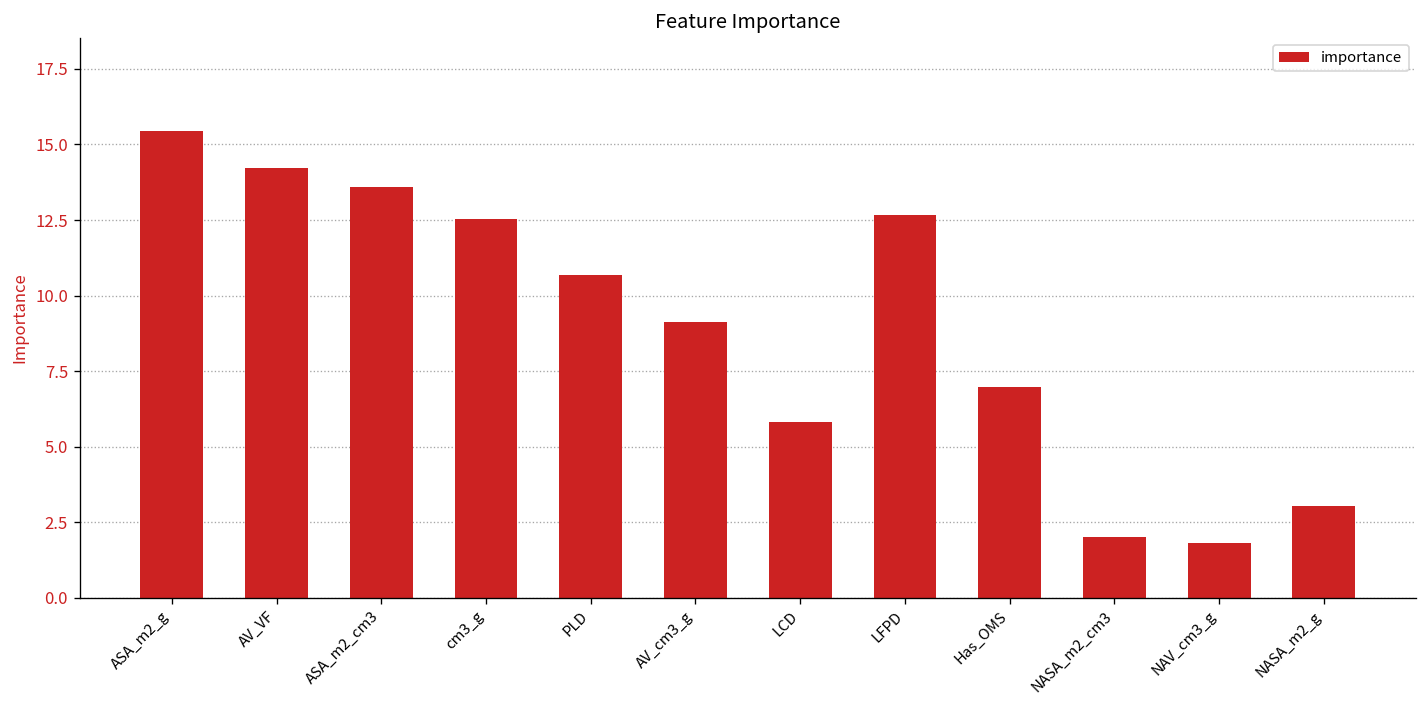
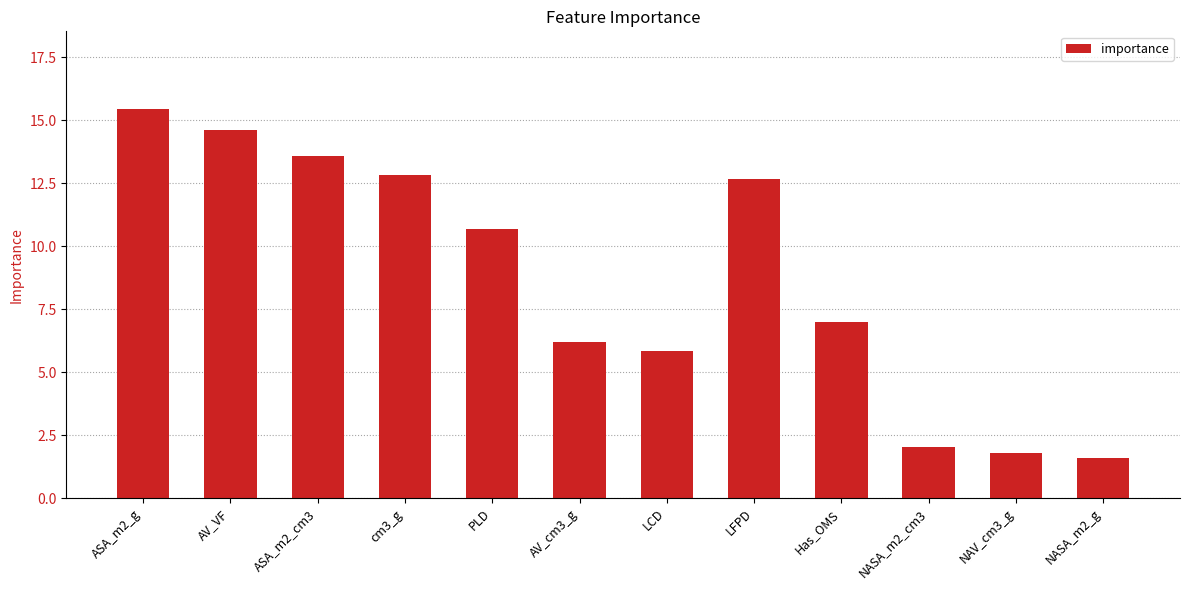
  {
    "ASA_m2_g": 15.4,
-   "AV_VF": 14.2,
+   "AV_VF": 14.6,
    "ASA_m2_cm3": 13.6,
-   "cm3_g": 12.5,
+   "cm3_g": 12.8,
    "PLD": 10.7,
-   "AV_cm3_g": 9.1,
+   "AV_cm3_g": 6.2,
    "LCD": 5.8,
    "LFPD": 12.7,
    "Has_OMS": 7.0,
    "NASA_m2_cm3": 2.0,
    "NAV_cm3_g": 1.8,
-   "NASA_m2_g": 3.0
+   "NASA_m2_g": 1.6
  }
